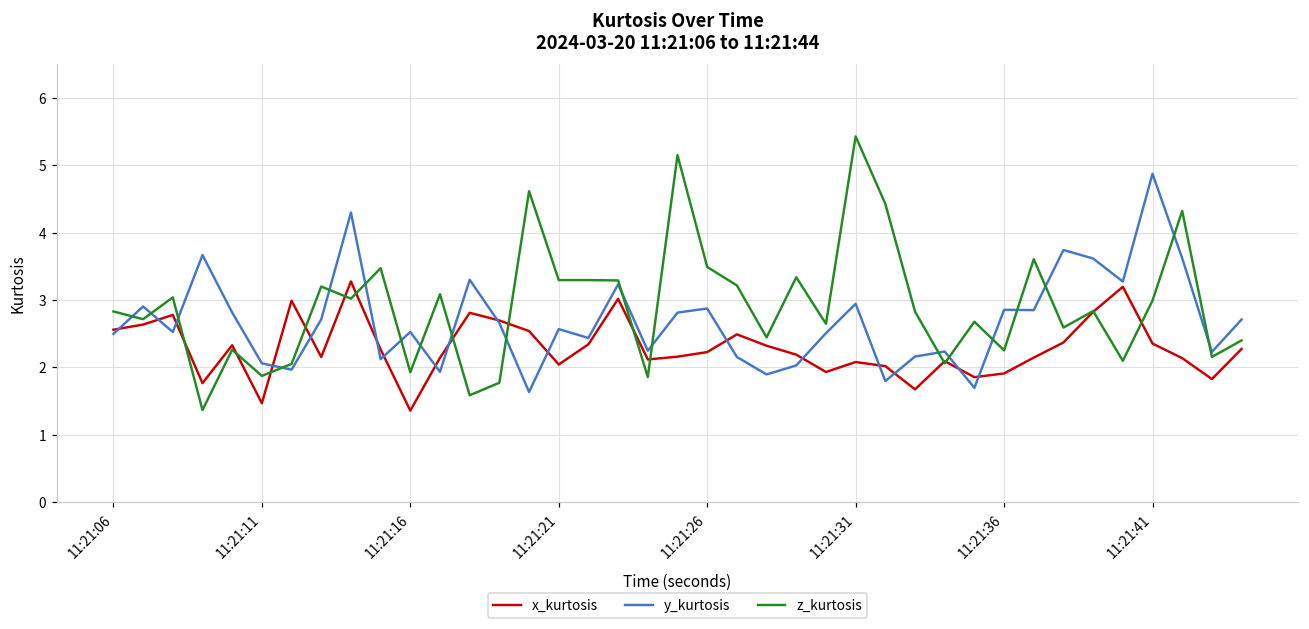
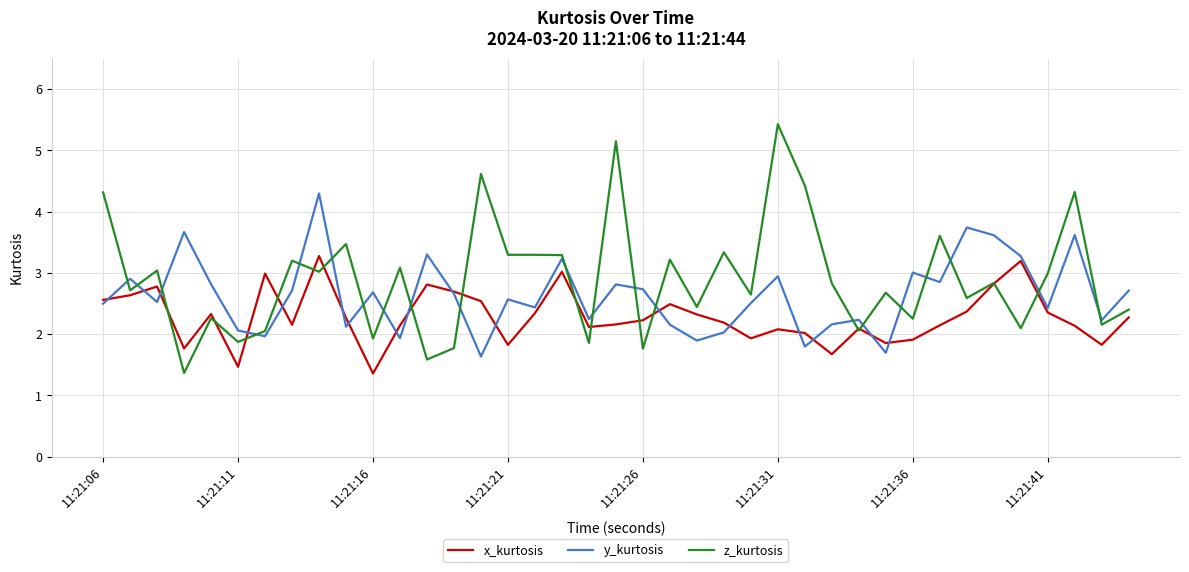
  {
    "x_kurtosis": {
      "11:21:06": 2.6,
      "11:21:11": 1.5,
      "11:21:16": 1.4,
-     "11:21:21": 2.0,
+     "11:21:21": 1.8,
      "11:21:26": 2.2,
      "11:21:31": 2.1,
      "11:21:36": 1.9,
      "11:21:41": 2.4
    },
    "y_kurtosis": {
      "11:21:06": 2.5,
      "11:21:11": 2.1,
-     "11:21:16": 2.5,
+     "11:21:16": 2.7,
      "11:21:21": 2.6,
-     "11:21:26": 2.9,
+     "11:21:26": 2.7,
      "11:21:31": 2.9,
-     "11:21:36": 2.9,
-     "11:21:41": 4.9
+     "11:21:36": 3.0,
+     "11:21:41": 2.4
    },
    "z_kurtosis": {
-     "11:21:06": 2.8,
+     "11:21:06": 4.3,
      "11:21:11": 1.9,
      "11:21:16": 1.9,
      "11:21:21": 3.3,
-     "11:21:26": 3.5,
+     "11:21:26": 1.8,
      "11:21:31": 5.4,
      "11:21:36": 2.3,
      "11:21:41": 3.0
    }
  }
